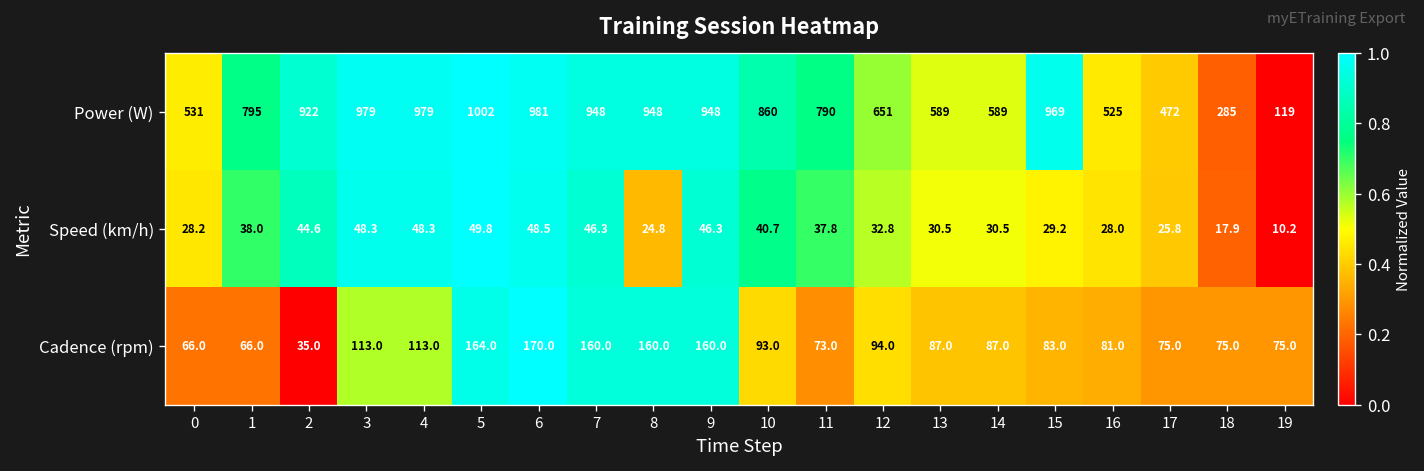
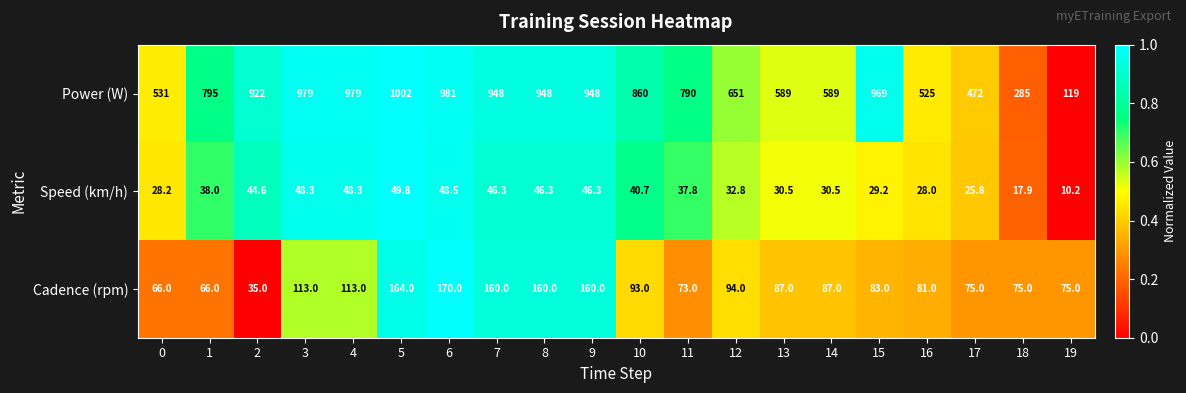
  {
    "Power (W)": {
      "0": 531,
      "1": 795,
      "2": 922,
      "3": 979,
      "4": 979,
      "5": 1002,
      "6": 981,
      "7": 948,
      "8": 948,
      "9": 948,
      "10": 860,
      "11": 790,
      "12": 651,
      "13": 589,
      "14": 589,
      "15": 969,
      "16": 525,
      "17": 472,
      "18": 285,
      "19": 119
    },
    "Speed (km/h)": {
      "0": 28.2,
      "1": 38.0,
      "2": 44.6,
      "3": 48.3,
      "4": 48.3,
      "5": 49.8,
      "6": 48.5,
      "7": 46.3,
-     "8": 24.8,
+     "8": 46.3,
      "9": 46.3,
      "10": 40.7,
      "11": 37.8,
      "12": 32.8,
      "13": 30.5,
      "14": 30.5,
      "15": 29.2,
      "16": 28.0,
      "17": 25.8,
      "18": 17.9,
      "19": 10.2
    },
    "Cadence (rpm)": {
      "0": 66.0,
      "1": 66.0,
      "2": 35.0,
      "3": 113.0,
      "4": 113.0,
      "5": 164.0,
      "6": 170.0,
      "7": 160.0,
      "8": 160.0,
      "9": 160.0,
      "10": 93.0,
      "11": 73.0,
      "12": 94.0,
      "13": 87.0,
      "14": 87.0,
      "15": 83.0,
      "16": 81.0,
      "17": 75.0,
      "18": 75.0,
      "19": 75.0
    }
  }
